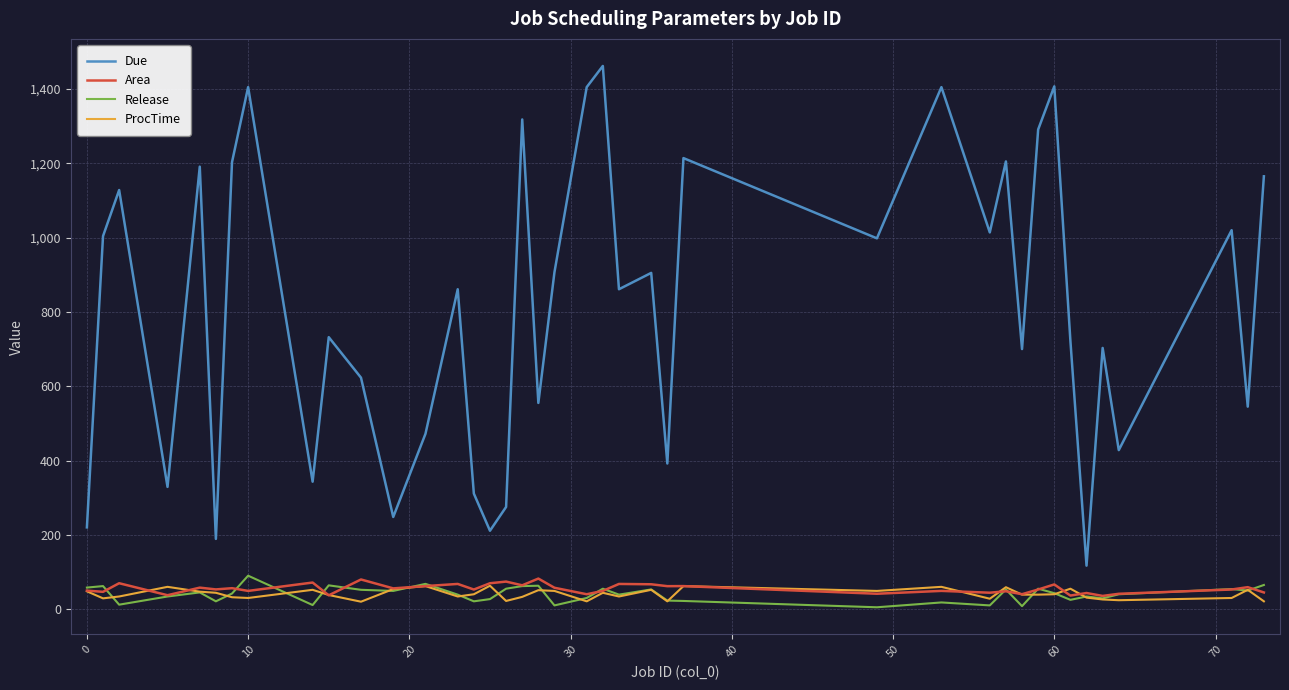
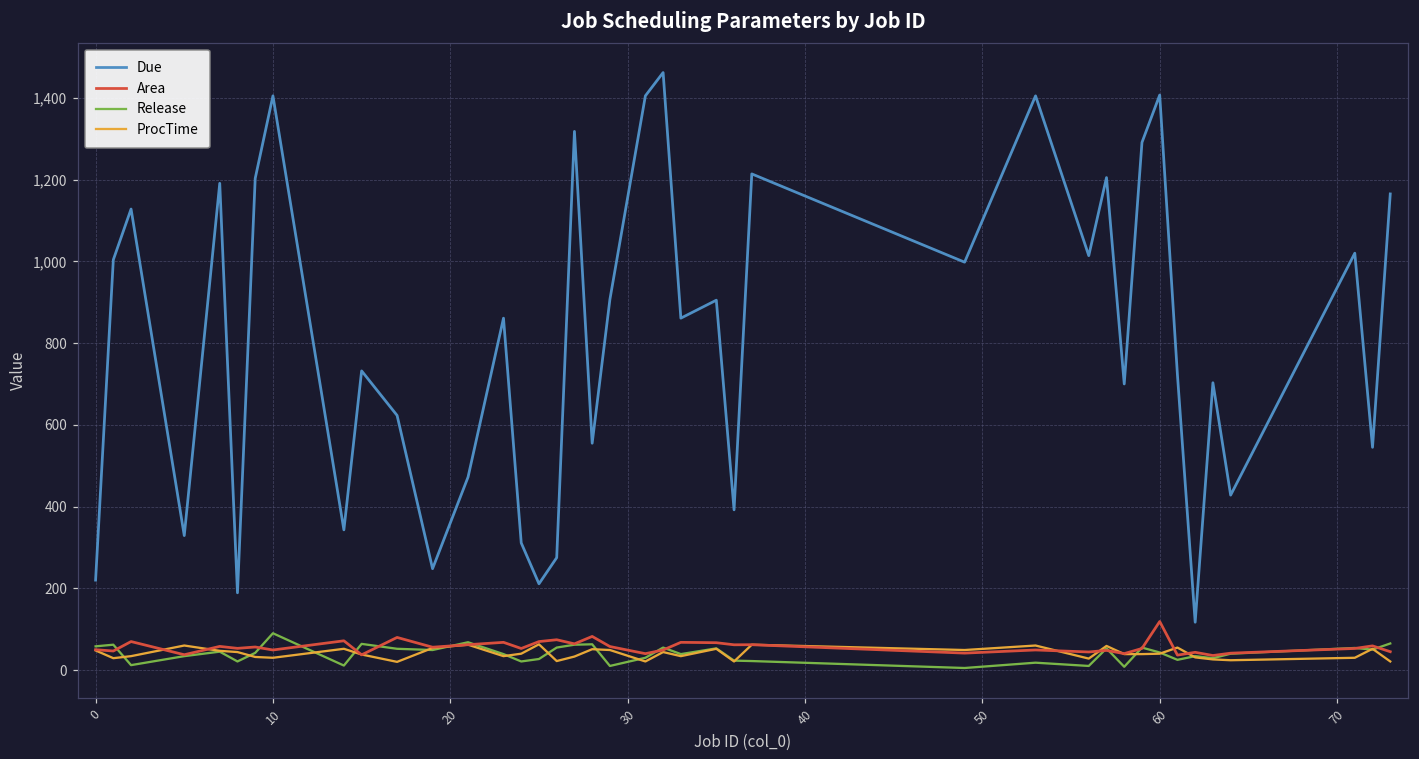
  {
    "Due": {
      "0": "220",
      "10": "1,410",
      "60": "1,410"
    },
    "Area": {
      "10": "50",
-     "60": "70"
+     "60": "120"
    },
    "Release": {
      "0": "60",
      "10": "90"
    },
    "ProcTime": {
      "10": "30"
    }
  }
